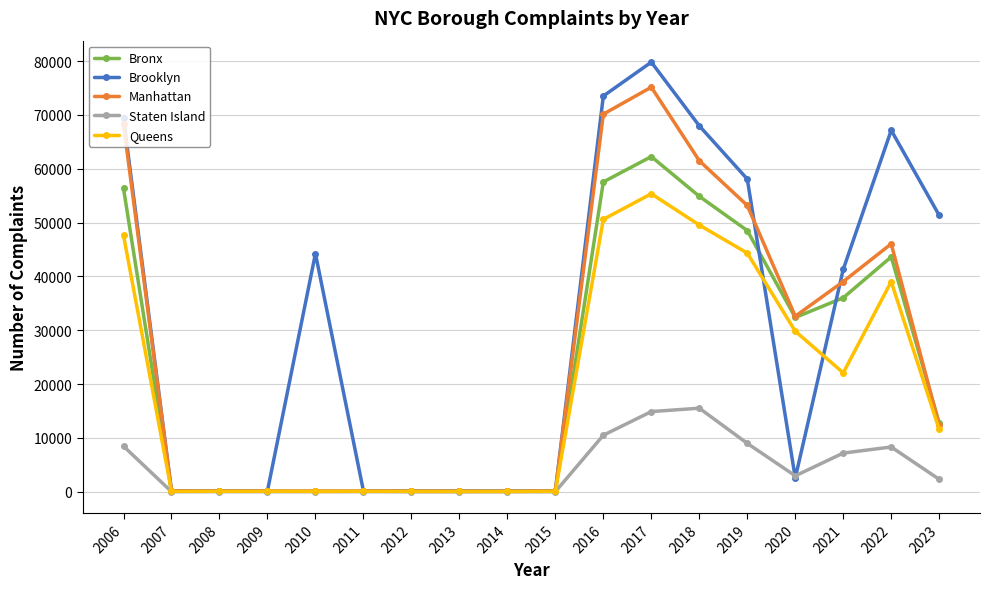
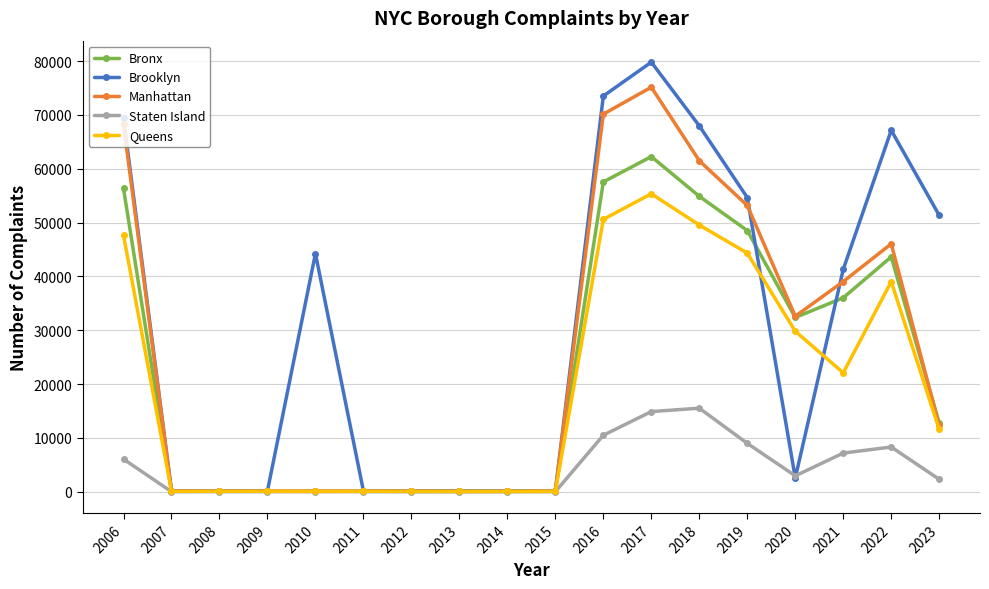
  {
    "Bronx": {
      "2006": 56000,
      "2016": 58000,
      "2017": 62000,
      "2018": 55000,
      "2019": 49000,
      "2021": 36000,
      "2022": 44000
    },
    "Brooklyn": {
      "2010": 44000,
      "2016": 73000,
      "2017": 80000,
      "2018": 68000,
-     "2019": 58000,
+     "2019": 55000,
      "2021": 41000,
      "2022": 67000,
      "2023": 51000
    },
    "Manhattan": {
      "2016": 70000,
      "2017": 75000,
      "2018": 61000,
      "2019": 53000,
      "2021": 39000,
      "2022": 46000
    },
    "Staten Island": {
-     "2006": 8000,
+     "2006": 6000,
      "2016": 11000,
      "2017": 15000,
      "2018": 16000,
      "2019": 9000,
      "2021": 7000,
      "2022": 8000,
      "2023": 2000
    },
    "Queens": {
      "2006": 48000,
      "2016": 51000,
      "2017": 55000,
      "2018": 50000,
      "2019": 44000,
      "2020": 30000,
      "2021": 22000,
      "2022": 39000,
      "2023": 12000
    }
  }
